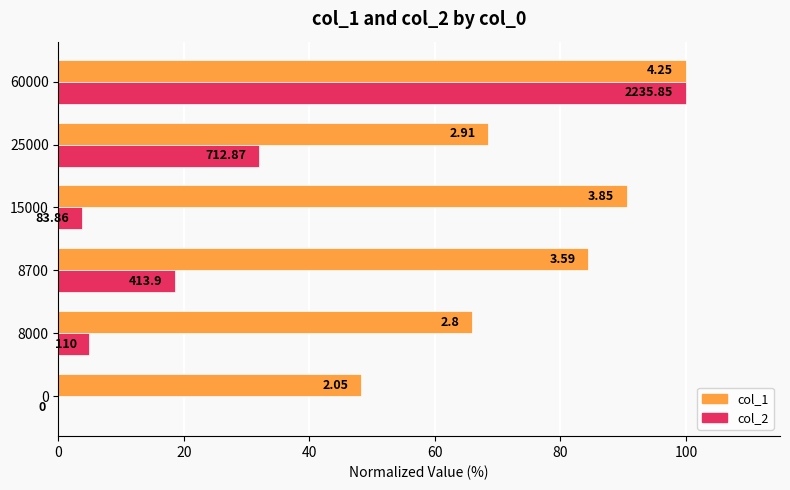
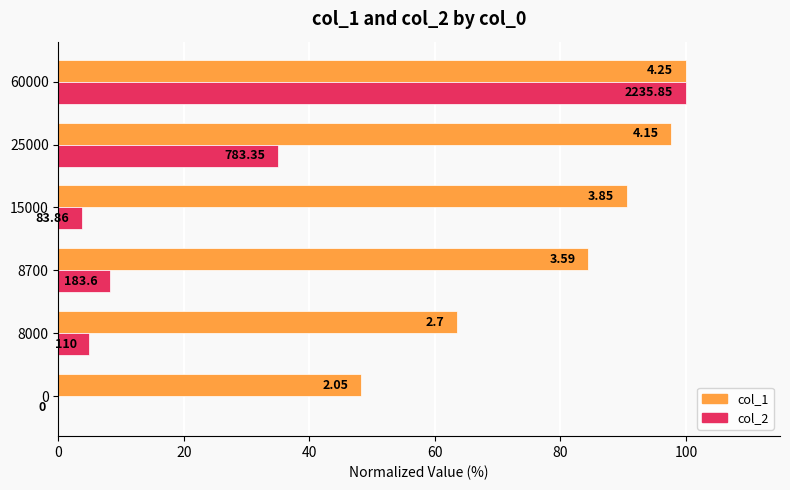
  {
    "col_1": {
-     "25000": 2.91,
-     "8000": 2.8
+     "25000": 4.15,
+     "8000": 2.7
    },
    "col_2": {
-     "25000": 712.87,
-     "8700": 413.9,
+     "25000": 783.35,
+     "8700": 183.6,
      "0": 0
    }
  }
